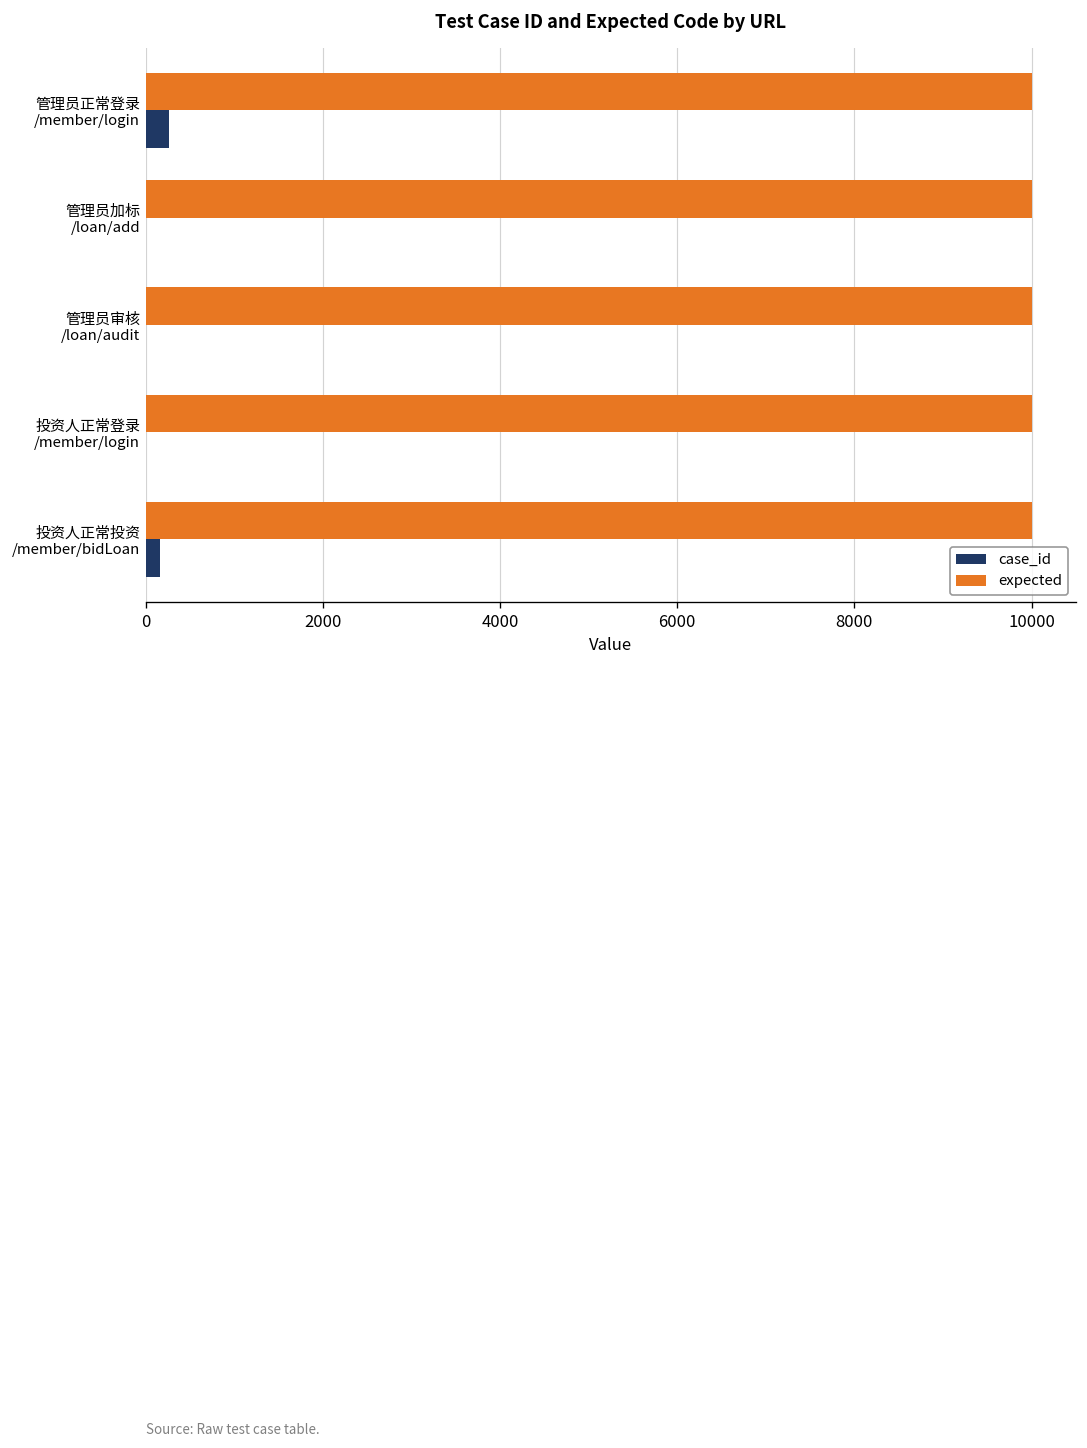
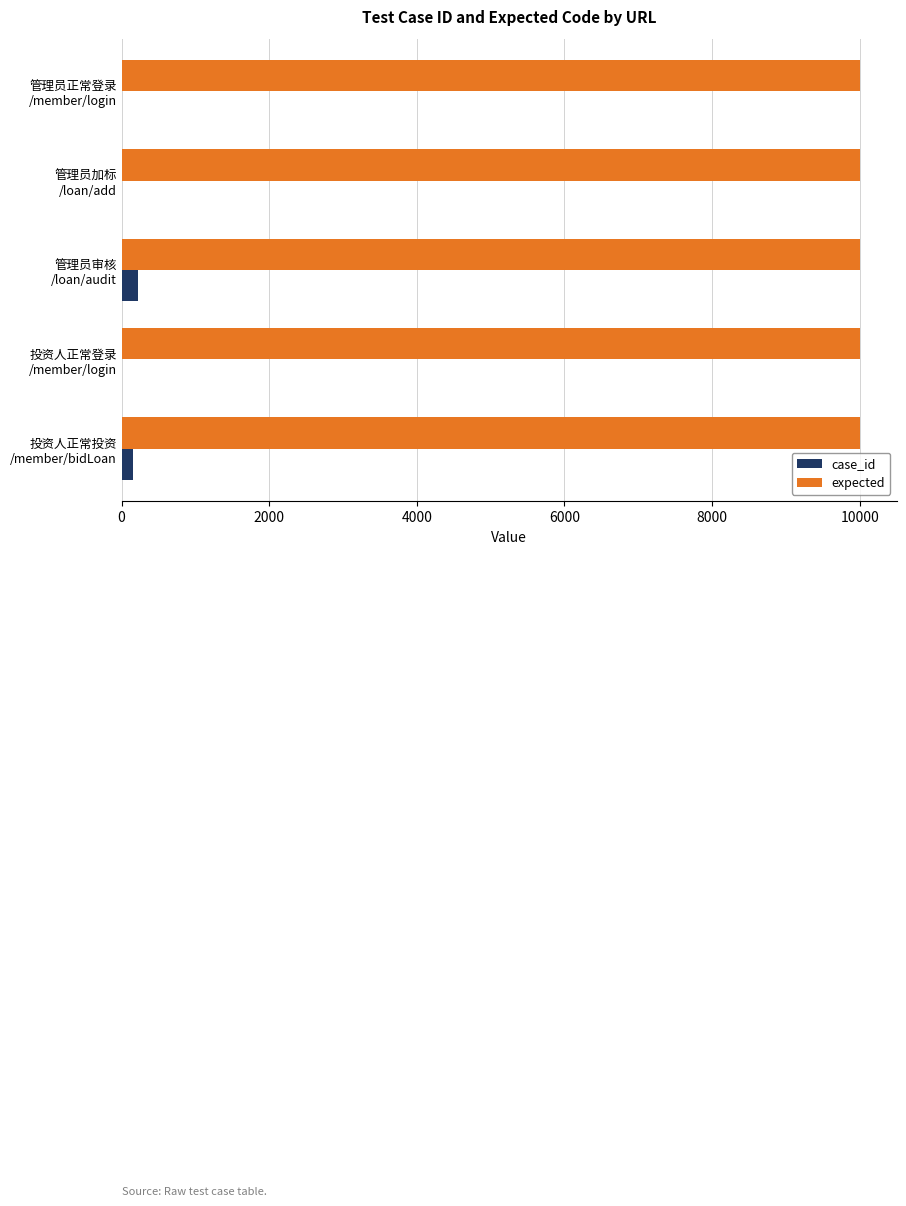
  {
    "case_id": {
-     "管理员正常登录 /member/login": 300,
-     "管理员审核 /loan/audit": 0,
+     "管理员正常登录 /member/login": 0,
+     "管理员审核 /loan/audit": 200,
      "投资人正常投资 /member/bidLoan": 200
    },
    "expected": {
      "管理员正常登录 /member/login": 10000,
      "管理员加标 /loan/add": 10000,
      "管理员审核 /loan/audit": 10000,
      "投资人正常登录 /member/login": 10000,
      "投资人正常投资 /member/bidLoan": 10000
    }
  }
